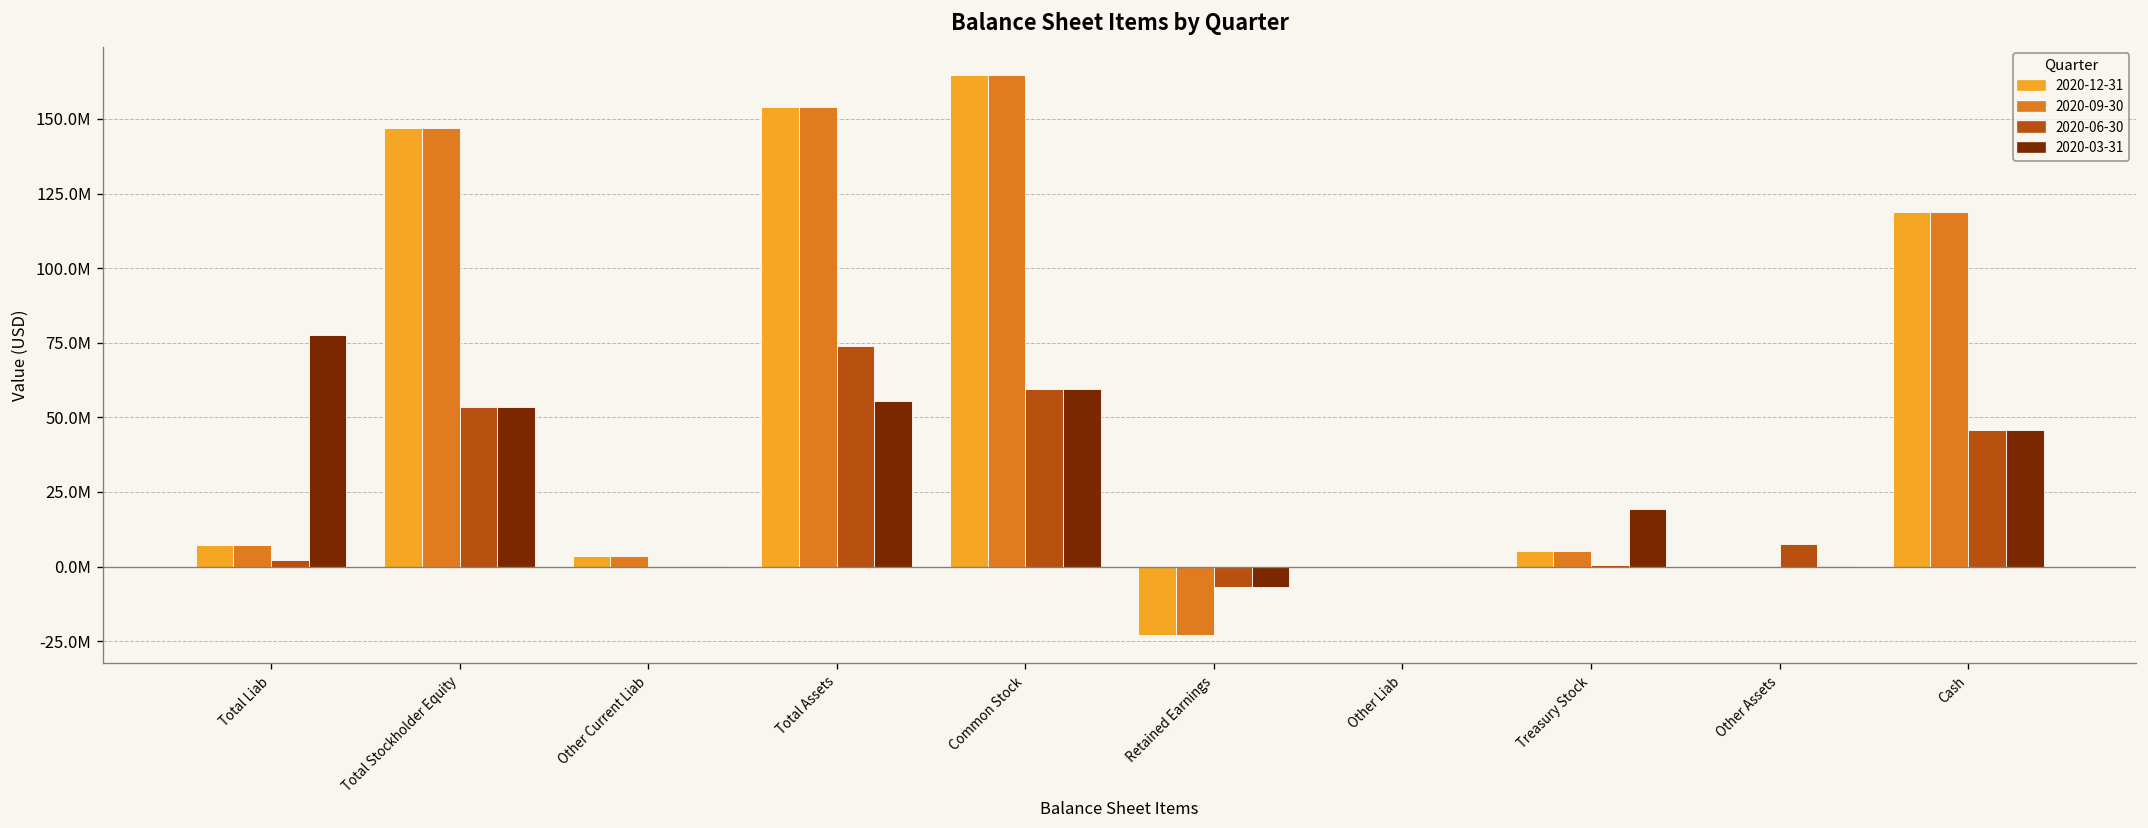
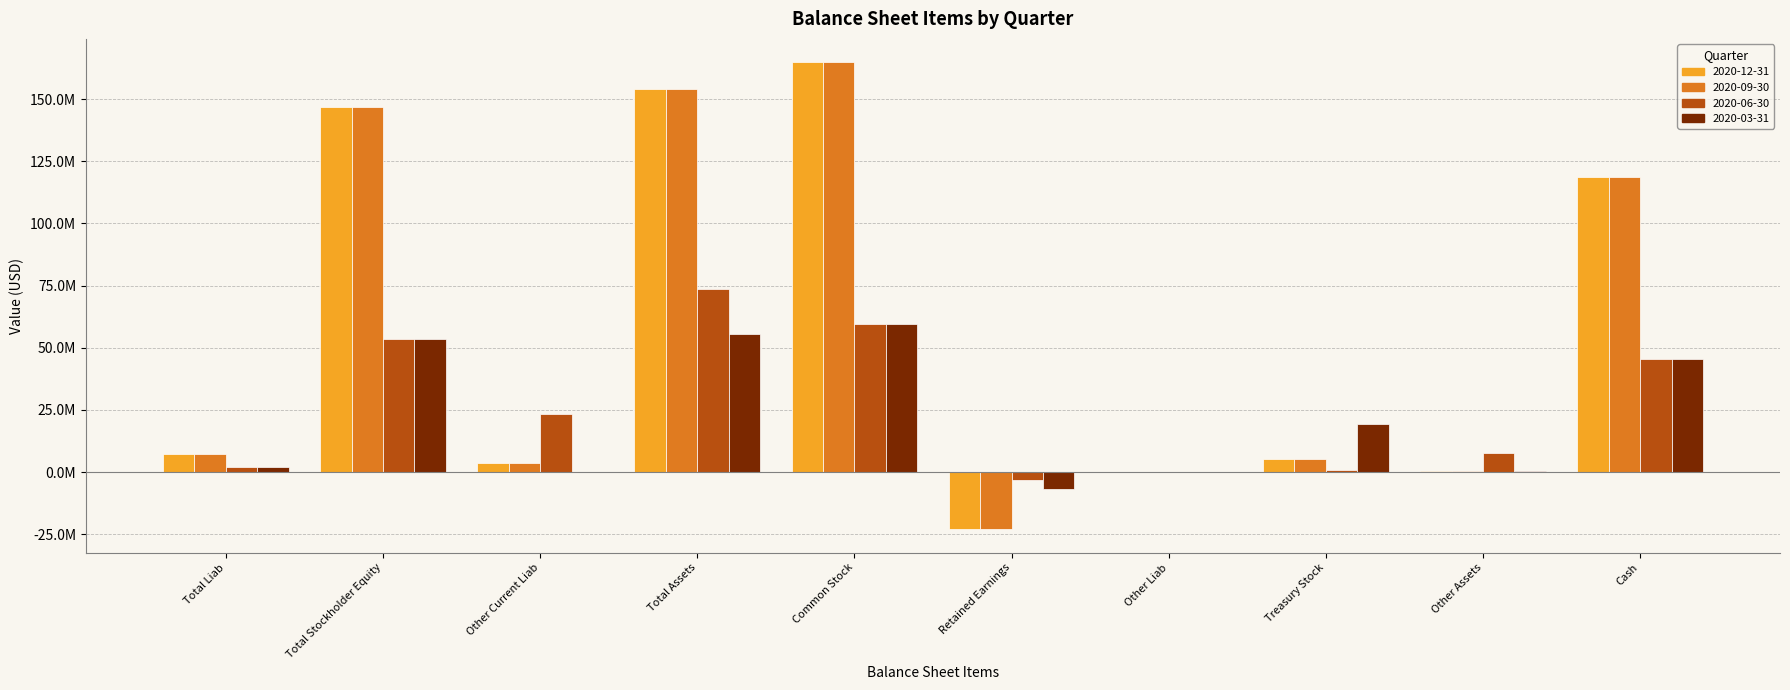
  {
    "2020-06-30": {
      "Total Liab": 2000000,
      "Total Stockholder Equity": 53000000,
-     "Other Current Liab": 0,
+     "Other Current Liab": 23000000,
      "Total Assets": 74000000,
      "Common Stock": 60000000,
-     "Retained Earnings": -7000000,
+     "Retained Earnings": -3000000,
      "Other Assets": 8000000,
      "Cash": 46000000
    },
    "2020-03-31": {
-     "Total Liab": 78000000,
+     "Total Liab": 2000000,
      "Total Stockholder Equity": 53000000,
      "Total Assets": 55000000,
      "Common Stock": 60000000,
      "Retained Earnings": -7000000,
      "Treasury Stock": 19000000,
      "Cash": 46000000
    }
  }
